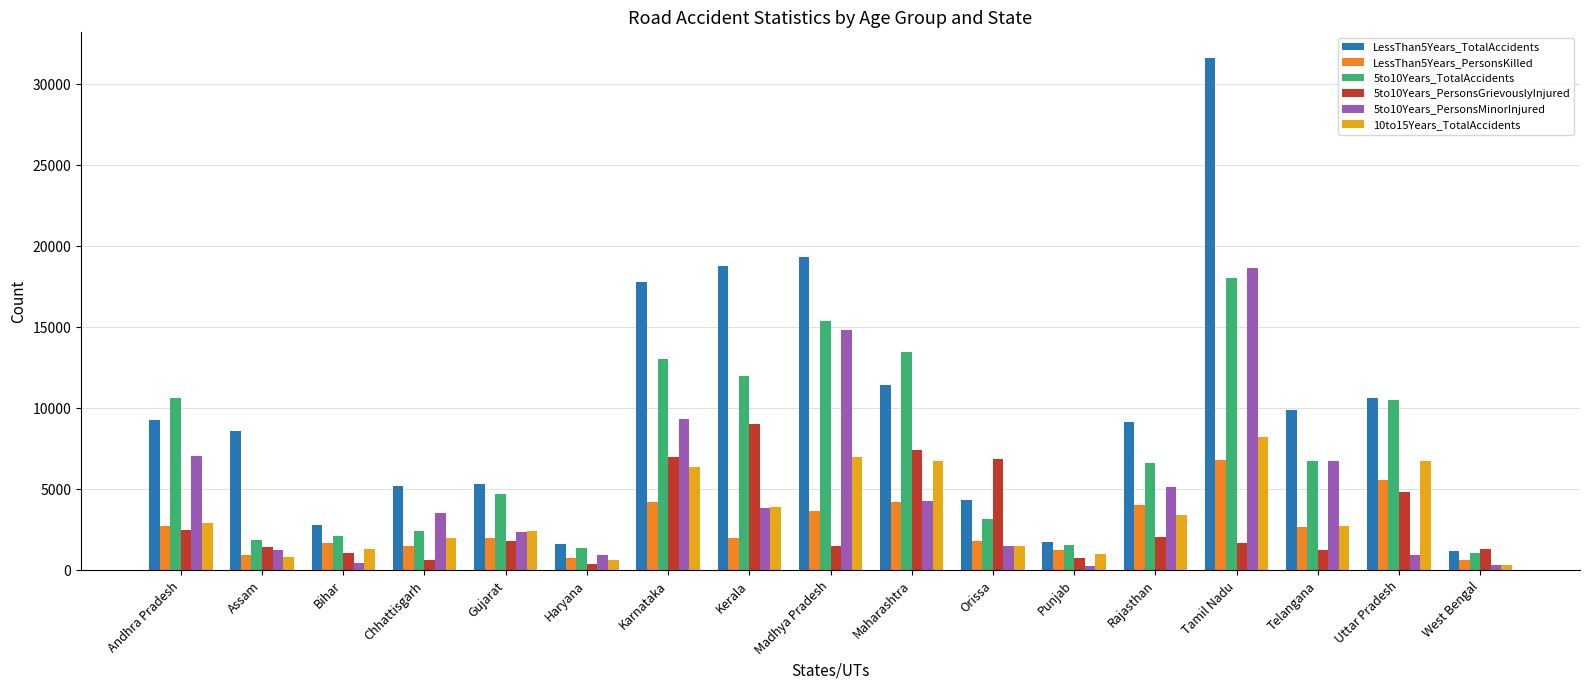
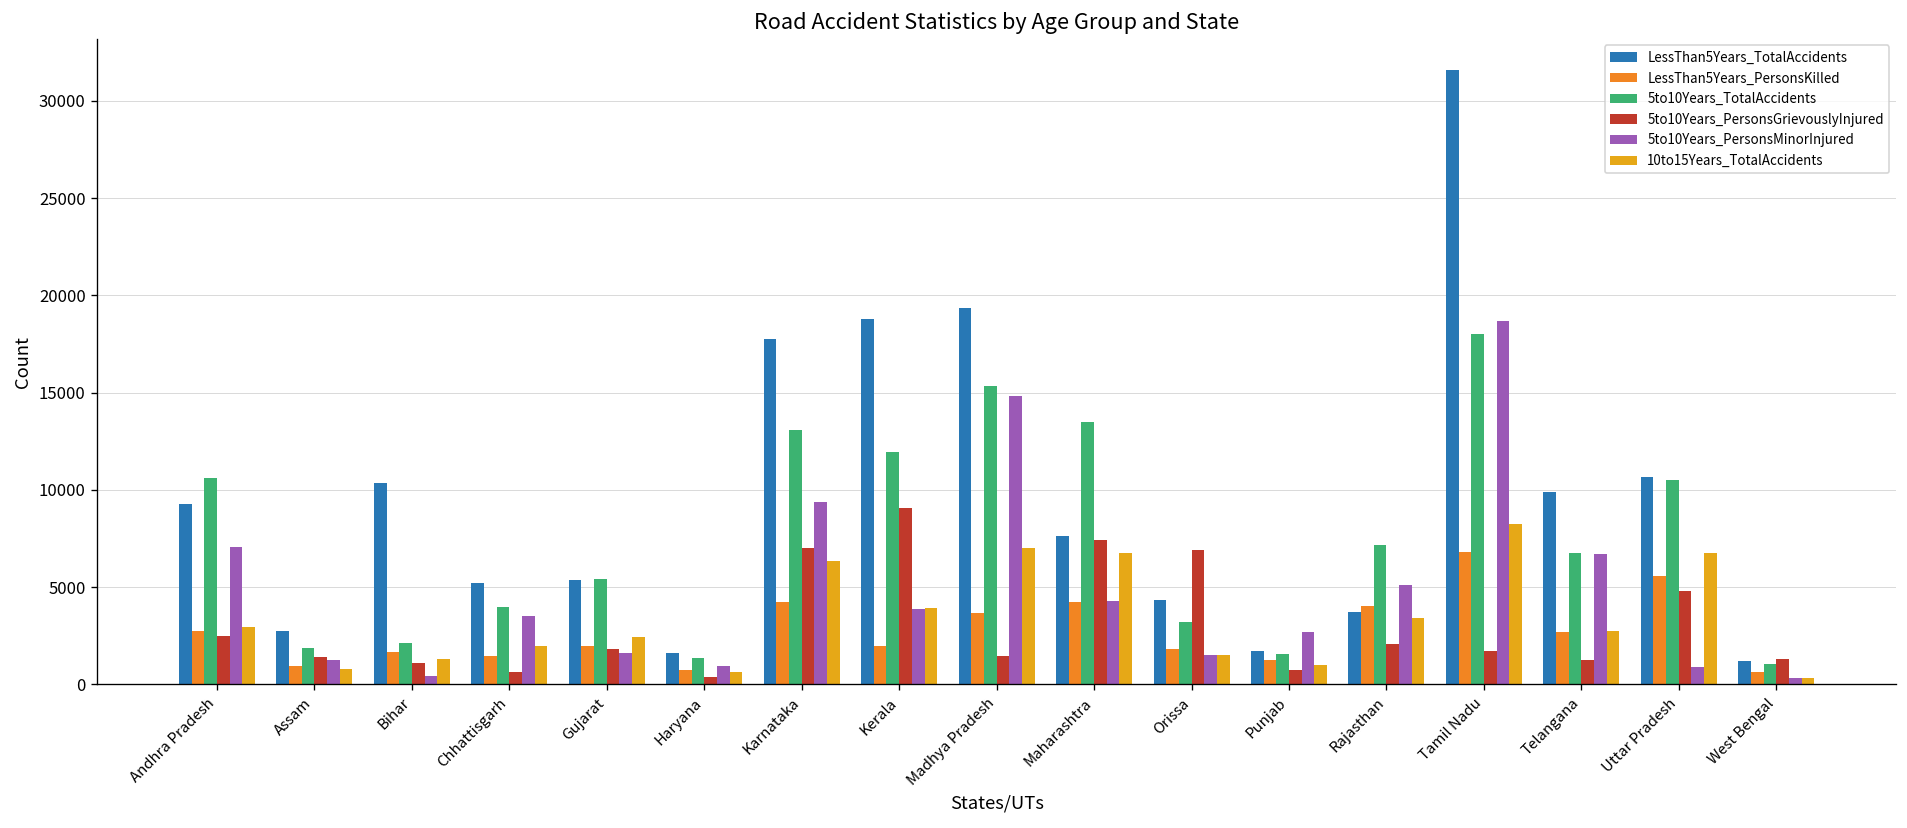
  {
    "LessThan5Years_TotalAccidents": {
      "Andhra Pradesh": 9300,
-     "Assam": 8600,
-     "Bihar": 2800,
+     "Assam": 2700,
+     "Bihar": 10300,
      "Chhattisgarh": 5200,
      "Gujarat": 5400,
      "Haryana": 1600,
      "Karnataka": 17800,
      "Kerala": 18800,
      "Madhya Pradesh": 19400,
-     "Maharashtra": 11400,
+     "Maharashtra": 7600,
      "Orissa": 4300,
      "Punjab": 1700,
-     "Rajasthan": 9100,
+     "Rajasthan": 3700,
      "Tamil Nadu": 31600,
      "Telangana": 9900,
      "Uttar Pradesh": 10700,
      "West Bengal": 1200
    },
    "5to10Years_TotalAccidents": {
      "Andhra Pradesh": 10600,
      "Assam": 1900,
      "Bihar": 2100,
-     "Chhattisgarh": 2400,
-     "Gujarat": 4700,
+     "Chhattisgarh": 4000,
+     "Gujarat": 5400,
      "Haryana": 1400,
      "Karnataka": 13100,
      "Kerala": 12000,
      "Madhya Pradesh": 15400,
      "Maharashtra": 13500,
      "Orissa": 3200,
      "Punjab": 1600,
-     "Rajasthan": 6600,
+     "Rajasthan": 7200,
      "Tamil Nadu": 18000,
      "Telangana": 6800,
      "Uttar Pradesh": 10500,
      "West Bengal": 1100
    },
    "5to10Years_PersonsGrievouslyInjured": {
      "Andhra Pradesh": 2500,
      "Assam": 1400,
      "Bihar": 1100,
      "Chhattisgarh": 600,
      "Gujarat": 1800,
      "Haryana": 400,
      "Karnataka": 7000,
      "Kerala": 9000,
      "Madhya Pradesh": 1500,
      "Maharashtra": 7400,
      "Orissa": 6900,
      "Punjab": 800,
      "Rajasthan": 2100,
      "Tamil Nadu": 1700,
      "Telangana": 1300,
      "Uttar Pradesh": 4800,
      "West Bengal": 1300
    },
    "5to10Years_PersonsMinorInjured": {
      "Andhra Pradesh": 7100,
      "Assam": 1300,
      "Bihar": 400,
      "Chhattisgarh": 3500,
-     "Gujarat": 2300,
+     "Gujarat": 1600,
      "Haryana": 1000,
      "Karnataka": 9400,
      "Kerala": 3900,
      "Madhya Pradesh": 14800,
      "Maharashtra": 4300,
      "Orissa": 1500,
-     "Punjab": 300,
+     "Punjab": 2700,
      "Rajasthan": 5100,
      "Tamil Nadu": 18700,
      "Telangana": 6700,
      "Uttar Pradesh": 900,
      "West Bengal": 300
    }
  }
